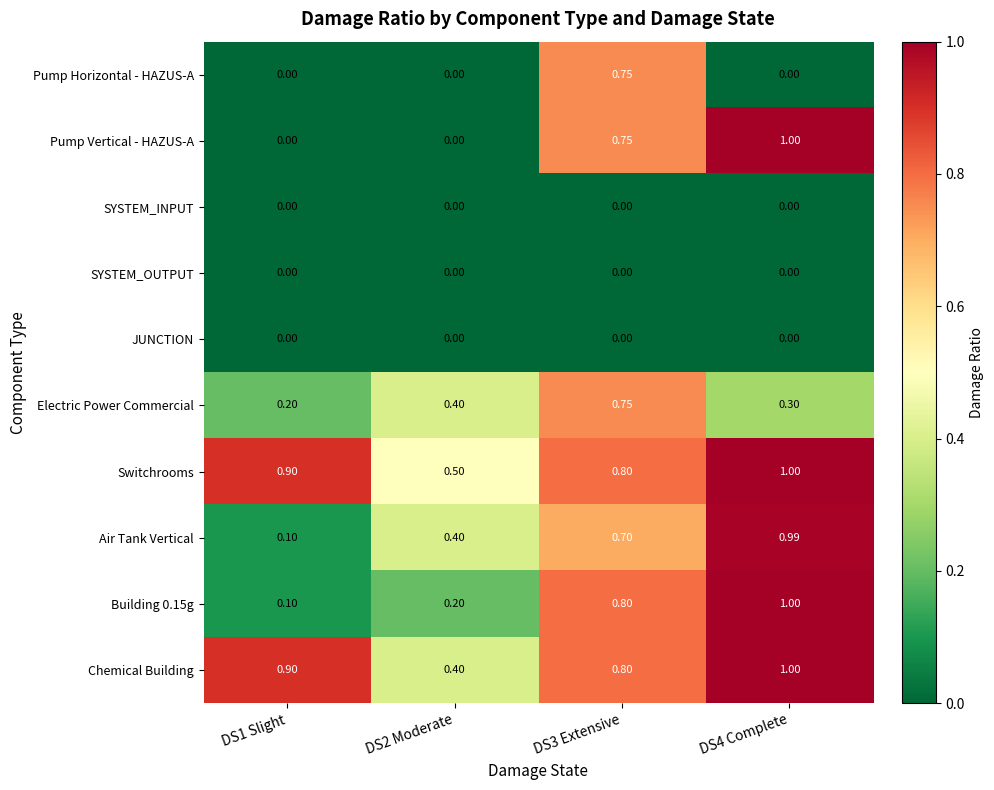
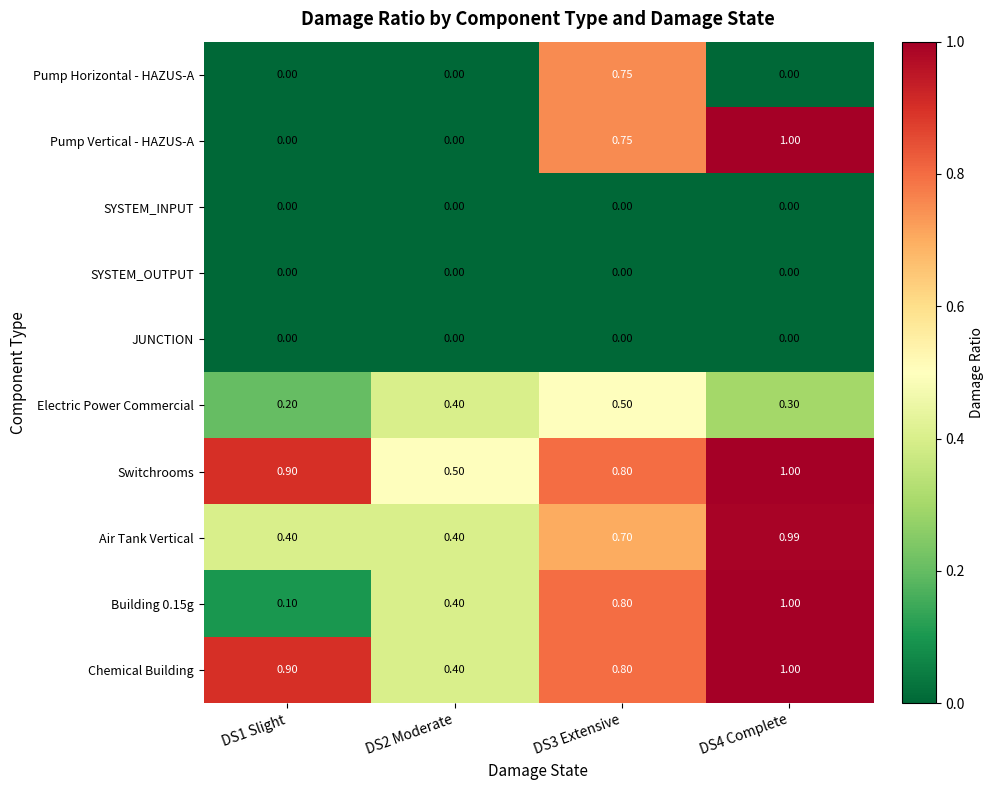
  {
    "Pump Horizontal - HAZUS-A": {
      "DS1 Slight": 0.00,
      "DS2 Moderate": 0.00,
      "DS3 Extensive": 0.75,
      "DS4 Complete": 0.00
    },
    "Pump Vertical - HAZUS-A": {
      "DS1 Slight": 0.00,
      "DS2 Moderate": 0.00,
      "DS3 Extensive": 0.75,
      "DS4 Complete": 1.00
    },
    "SYSTEM_INPUT": {
      "DS1 Slight": 0.00,
      "DS2 Moderate": 0.00,
      "DS3 Extensive": 0.00,
      "DS4 Complete": 0.00
    },
    "SYSTEM_OUTPUT": {
      "DS1 Slight": 0.00,
      "DS2 Moderate": 0.00,
      "DS3 Extensive": 0.00,
      "DS4 Complete": 0.00
    },
    "JUNCTION": {
      "DS1 Slight": 0.00,
      "DS2 Moderate": 0.00,
      "DS3 Extensive": 0.00,
      "DS4 Complete": 0.00
    },
    "Electric Power Commercial": {
      "DS1 Slight": 0.20,
      "DS2 Moderate": 0.40,
-     "DS3 Extensive": 0.75,
+     "DS3 Extensive": 0.50,
      "DS4 Complete": 0.30
    },
    "Switchrooms": {
      "DS1 Slight": 0.90,
      "DS2 Moderate": 0.50,
      "DS3 Extensive": 0.80,
      "DS4 Complete": 1.00
    },
    "Air Tank Vertical": {
-     "DS1 Slight": 0.10,
+     "DS1 Slight": 0.40,
      "DS2 Moderate": 0.40,
      "DS3 Extensive": 0.70,
      "DS4 Complete": 0.99
    },
    "Building 0.15g": {
      "DS1 Slight": 0.10,
-     "DS2 Moderate": 0.20,
+     "DS2 Moderate": 0.40,
      "DS3 Extensive": 0.80,
      "DS4 Complete": 1.00
    },
    "Chemical Building": {
      "DS1 Slight": 0.90,
      "DS2 Moderate": 0.40,
      "DS3 Extensive": 0.80,
      "DS4 Complete": 1.00
    }
  }
